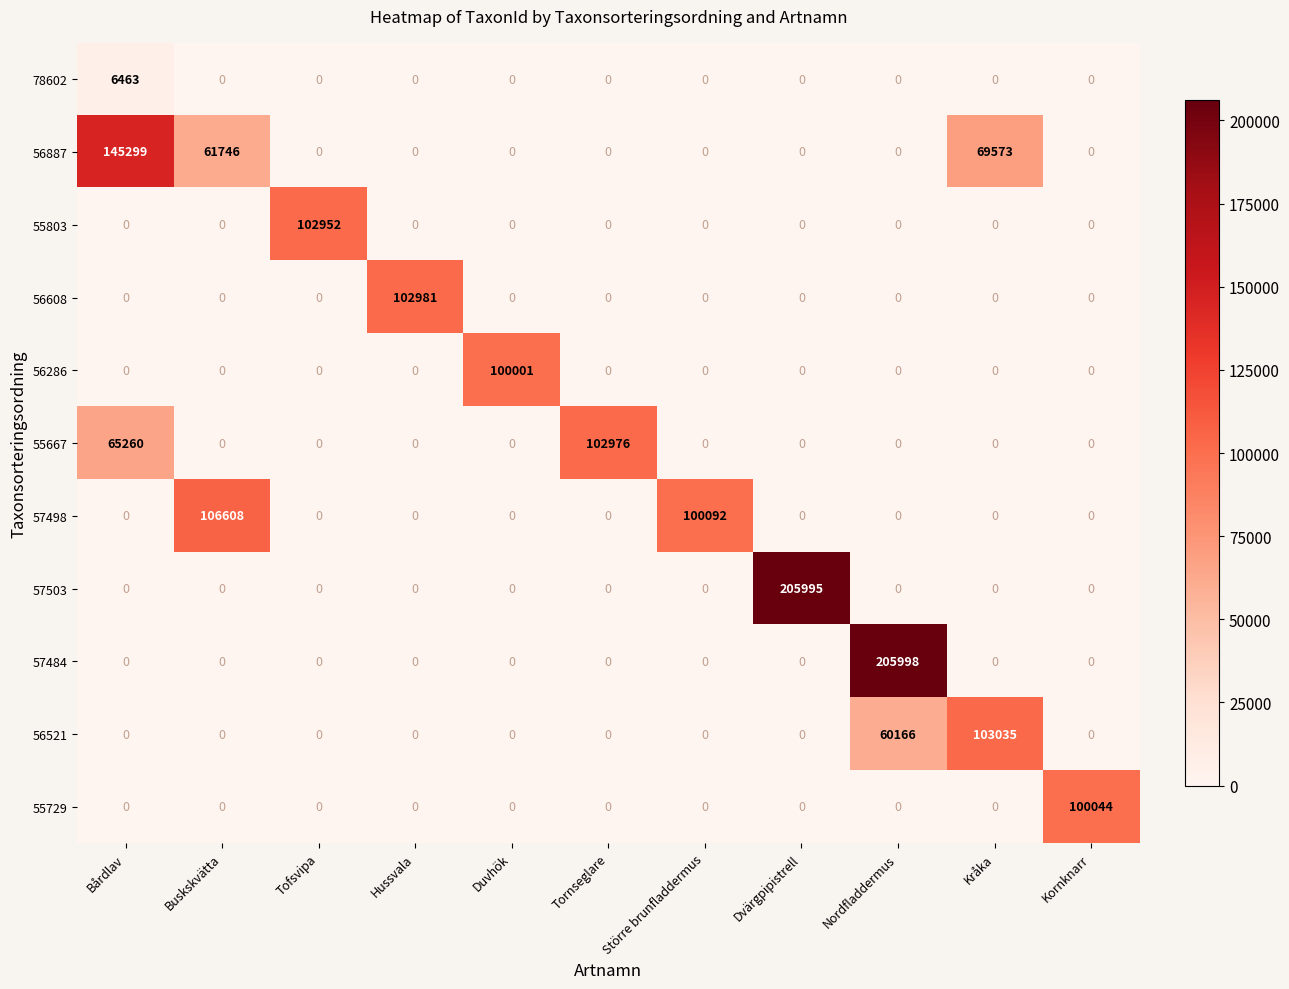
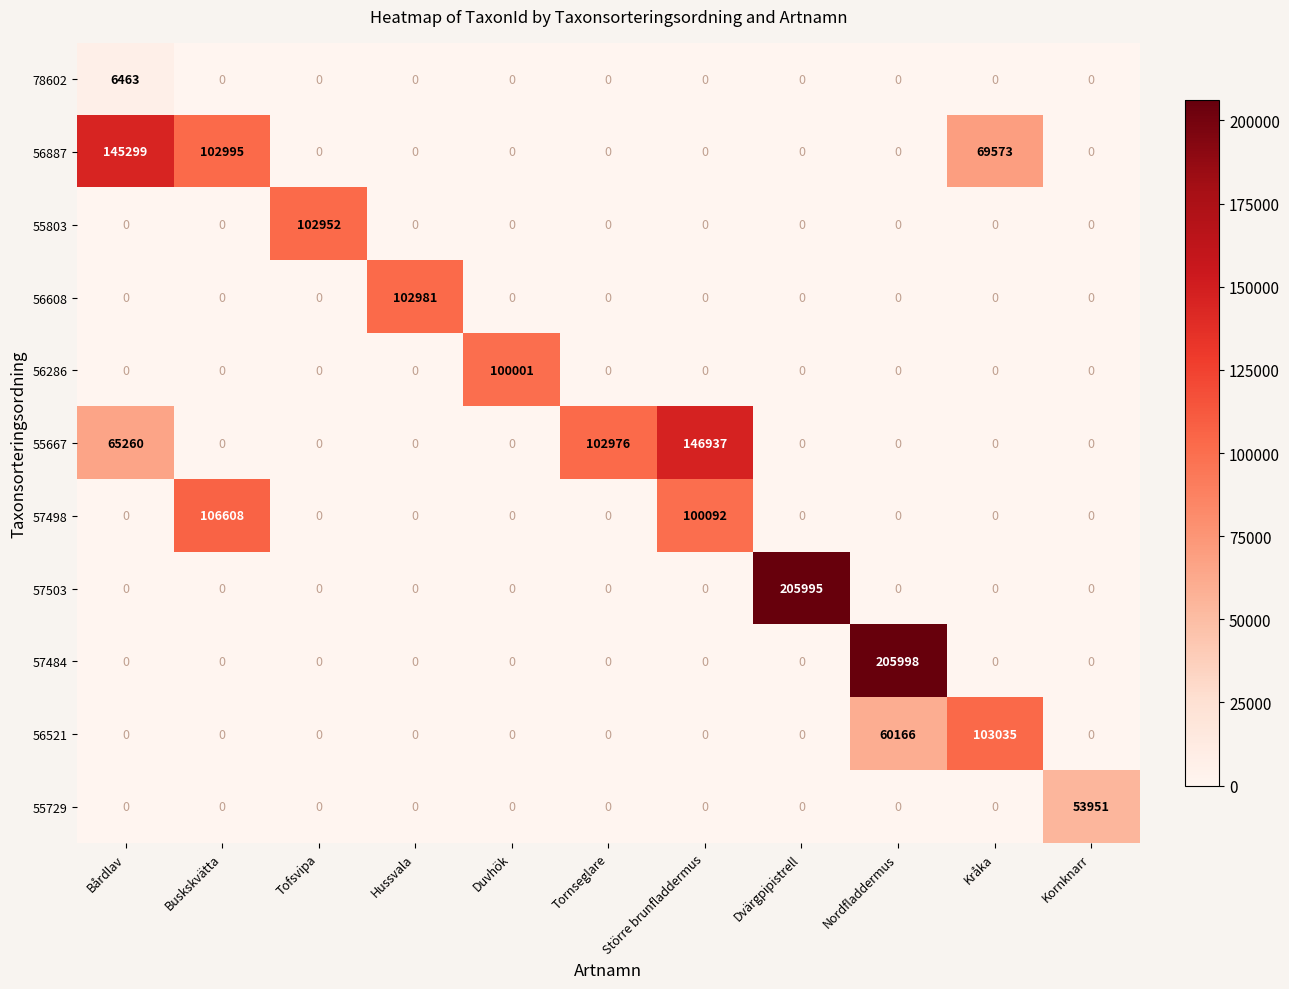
  {
    "78602": {
      "Bårdlav": 6463,
      "Buskskvätta": 0,
      "Tofsvipa": 0,
      "Hussvala": 0,
      "Duvhök": 0,
      "Tornseglare": 0,
      "Större brunfladdermus": 0,
      "Dvärgpipistrell": 0,
      "Nordfladdermus": 0,
      "Kråka": 0,
      "Kornknarr": 0
    },
    "56887": {
      "Bårdlav": 145299,
-     "Buskskvätta": 61746,
+     "Buskskvätta": 102995,
      "Tofsvipa": 0,
      "Hussvala": 0,
      "Duvhök": 0,
      "Tornseglare": 0,
      "Större brunfladdermus": 0,
      "Dvärgpipistrell": 0,
      "Nordfladdermus": 0,
      "Kråka": 69573,
      "Kornknarr": 0
    },
    "55803": {
      "Bårdlav": 0,
      "Buskskvätta": 0,
      "Tofsvipa": 102952,
      "Hussvala": 0,
      "Duvhök": 0,
      "Tornseglare": 0,
      "Större brunfladdermus": 0,
      "Dvärgpipistrell": 0,
      "Nordfladdermus": 0,
      "Kråka": 0,
      "Kornknarr": 0
    },
    "56608": {
      "Bårdlav": 0,
      "Buskskvätta": 0,
      "Tofsvipa": 0,
      "Hussvala": 102981,
      "Duvhök": 0,
      "Tornseglare": 0,
      "Större brunfladdermus": 0,
      "Dvärgpipistrell": 0,
      "Nordfladdermus": 0,
      "Kråka": 0,
      "Kornknarr": 0
    },
    "56286": {
      "Bårdlav": 0,
      "Buskskvätta": 0,
      "Tofsvipa": 0,
      "Hussvala": 0,
      "Duvhök": 100001,
      "Tornseglare": 0,
      "Större brunfladdermus": 0,
      "Dvärgpipistrell": 0,
      "Nordfladdermus": 0,
      "Kråka": 0,
      "Kornknarr": 0
    },
    "55667": {
      "Bårdlav": 65260,
      "Buskskvätta": 0,
      "Tofsvipa": 0,
      "Hussvala": 0,
      "Duvhök": 0,
      "Tornseglare": 102976,
-     "Större brunfladdermus": 0,
+     "Större brunfladdermus": 146937,
      "Dvärgpipistrell": 0,
      "Nordfladdermus": 0,
      "Kråka": 0,
      "Kornknarr": 0
    },
    "57498": {
      "Bårdlav": 0,
      "Buskskvätta": 106608,
      "Tofsvipa": 0,
      "Hussvala": 0,
      "Duvhök": 0,
      "Tornseglare": 0,
      "Större brunfladdermus": 100092,
      "Dvärgpipistrell": 0,
      "Nordfladdermus": 0,
      "Kråka": 0,
      "Kornknarr": 0
    },
    "57503": {
      "Bårdlav": 0,
      "Buskskvätta": 0,
      "Tofsvipa": 0,
      "Hussvala": 0,
      "Duvhök": 0,
      "Tornseglare": 0,
      "Större brunfladdermus": 0,
      "Dvärgpipistrell": 205995,
      "Nordfladdermus": 0,
      "Kråka": 0,
      "Kornknarr": 0
    },
    "57484": {
      "Bårdlav": 0,
      "Buskskvätta": 0,
      "Tofsvipa": 0,
      "Hussvala": 0,
      "Duvhök": 0,
      "Tornseglare": 0,
      "Större brunfladdermus": 0,
      "Dvärgpipistrell": 0,
      "Nordfladdermus": 205998,
      "Kråka": 0,
      "Kornknarr": 0
    },
    "56521": {
      "Bårdlav": 0,
      "Buskskvätta": 0,
      "Tofsvipa": 0,
      "Hussvala": 0,
      "Duvhök": 0,
      "Tornseglare": 0,
      "Större brunfladdermus": 0,
      "Dvärgpipistrell": 0,
      "Nordfladdermus": 60166,
      "Kråka": 103035,
      "Kornknarr": 0
    },
    "55729": {
      "Bårdlav": 0,
      "Buskskvätta": 0,
      "Tofsvipa": 0,
      "Hussvala": 0,
      "Duvhök": 0,
      "Tornseglare": 0,
      "Större brunfladdermus": 0,
      "Dvärgpipistrell": 0,
      "Nordfladdermus": 0,
      "Kråka": 0,
-     "Kornknarr": 100044
+     "Kornknarr": 53951
    }
  }
